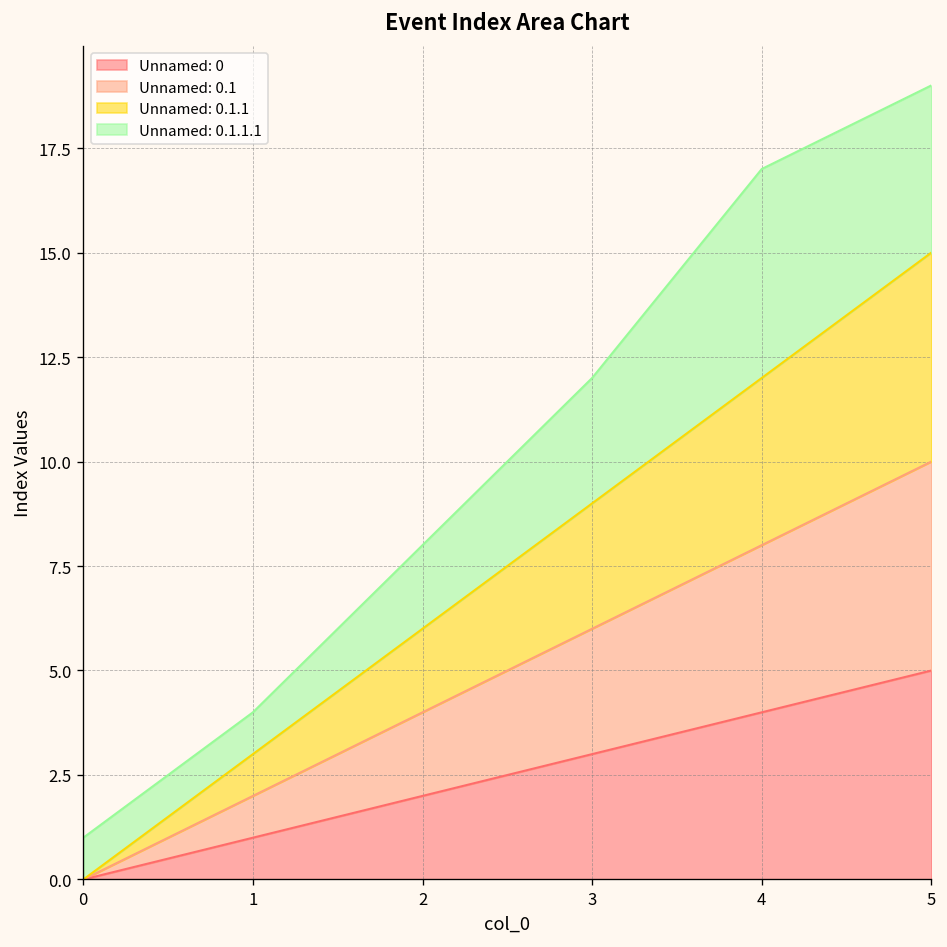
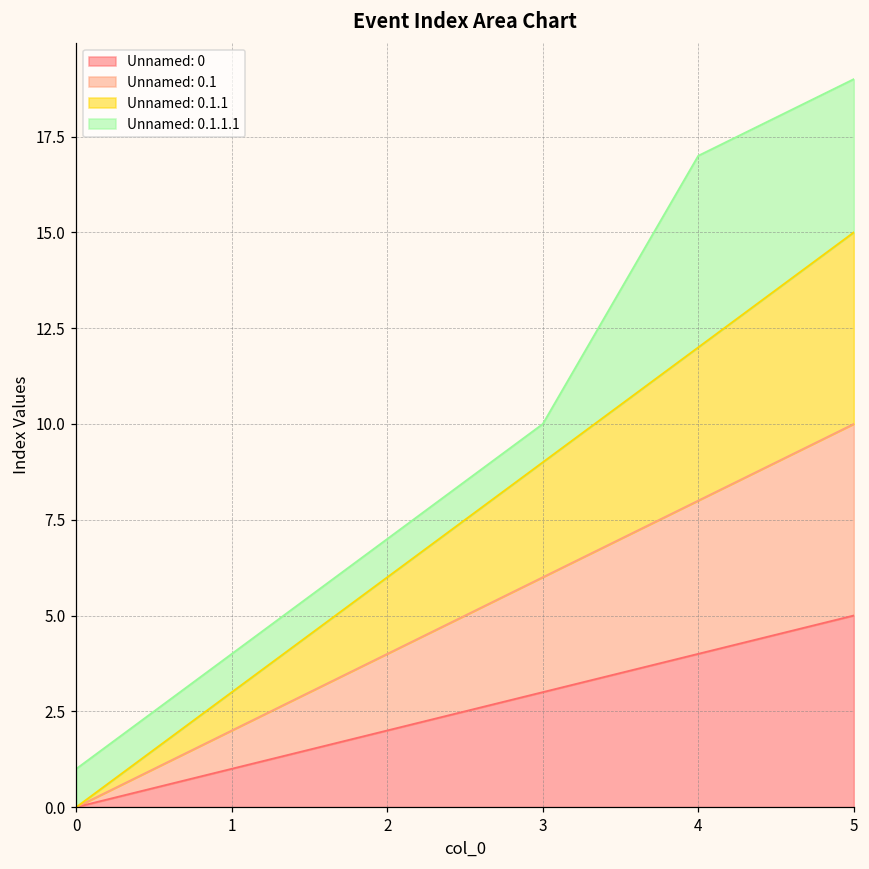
  {
    "Unnamed: 0.1.1": {
      "1": 1,
      "2": 2,
      "3": 3,
      "4": 4,
      "5": 5
    },
    "Unnamed: 0.1.1.1": {
      "0": 1,
      "1": 1,
-     "2": 2,
-     "3": 3,
+     "2": 1,
+     "3": 1,
      "4": 5,
      "5": 4
    }
  }
